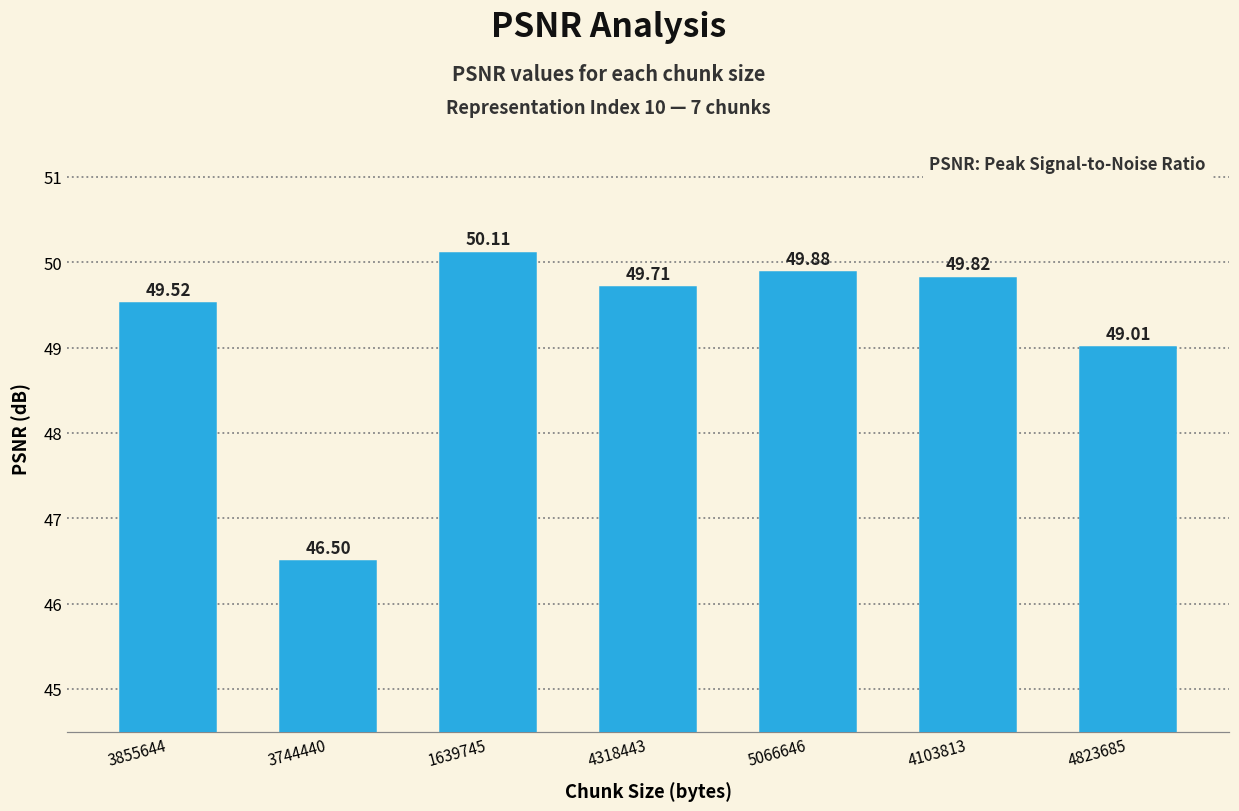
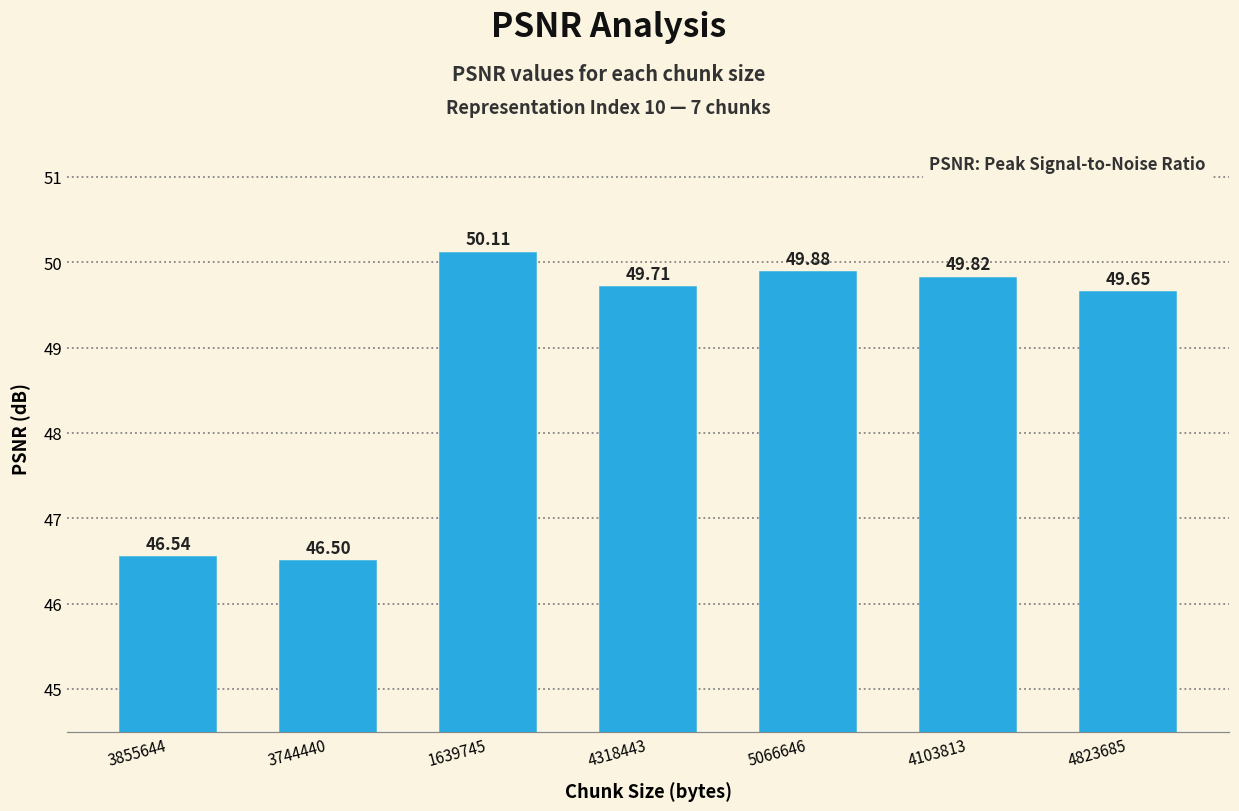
  {
-   "3855644": 49.52,
+   "3855644": 46.54,
    "3744440": 46.50,
    "1639745": 50.11,
    "4318443": 49.71,
    "5066646": 49.88,
    "4103813": 49.82,
-   "4823685": 49.01
+   "4823685": 49.65
  }
